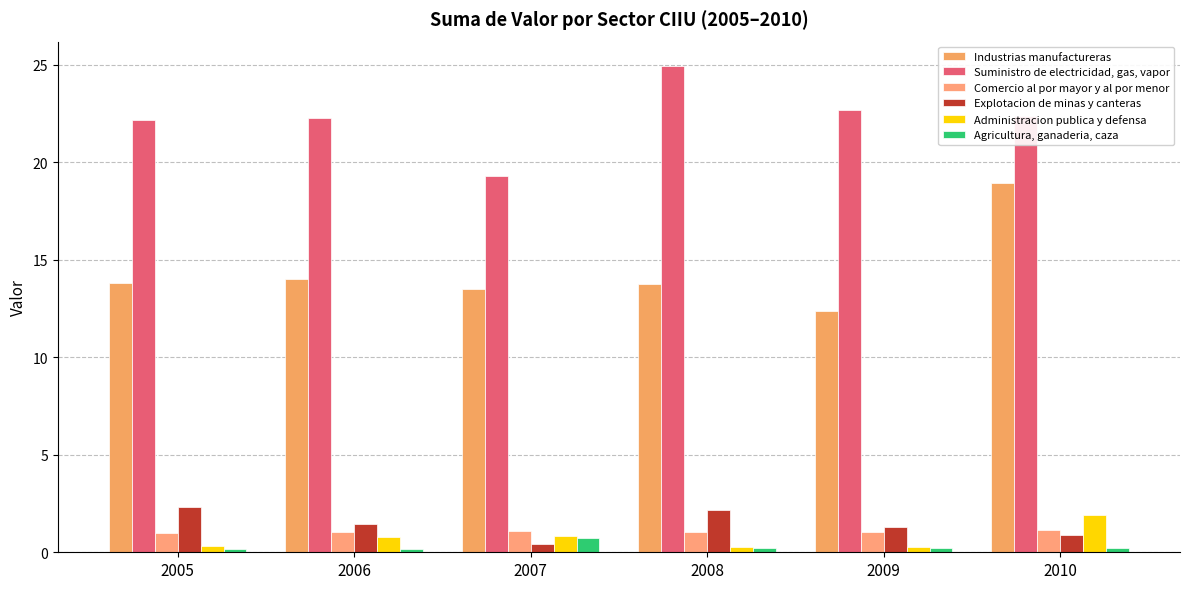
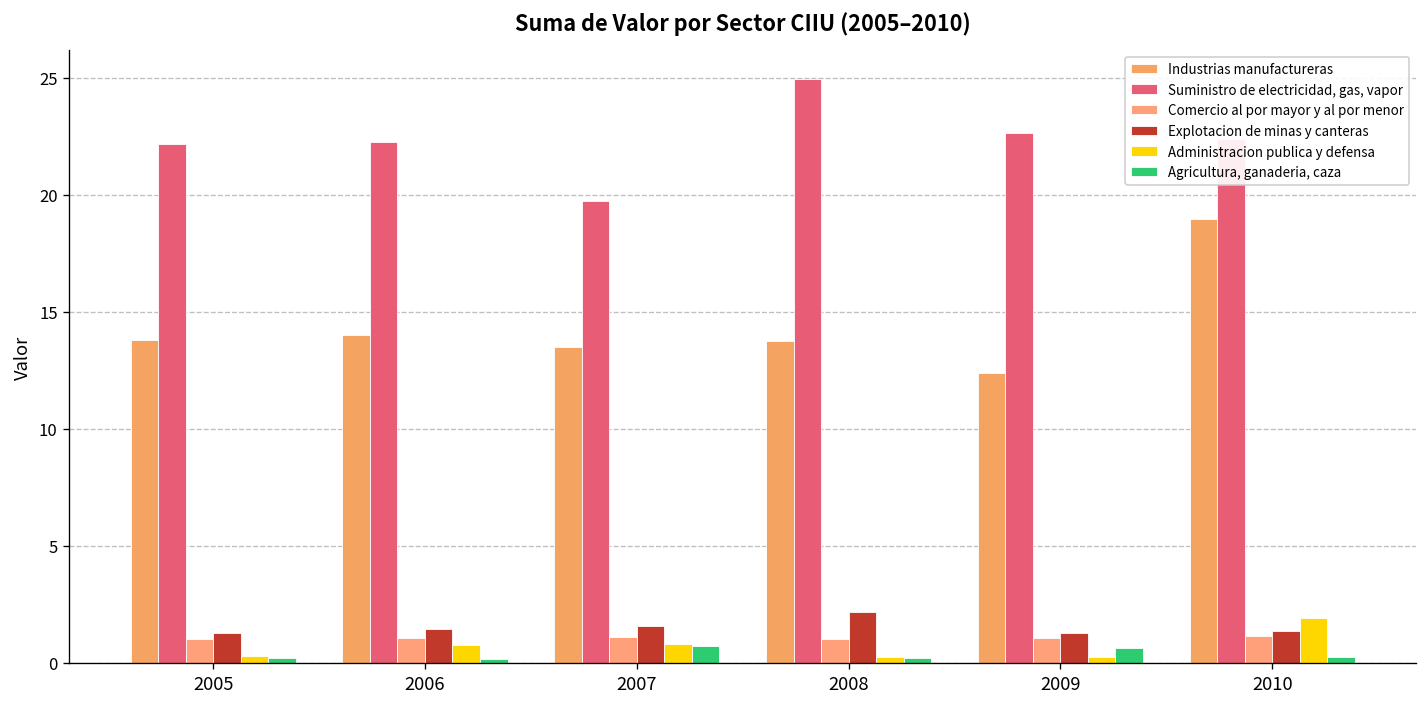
  {
    "Suministro de electricidad, gas, vapor": {
      "2005": 22.2,
      "2006": 22.3,
-     "2007": 19.3,
+     "2007": 19.7,
      "2008": 24.9,
      "2009": 22.7
    },
    "Explotacion de minas y canteras": {
-     "2005": 2.3,
+     "2005": 1.3,
      "2006": 1.5,
-     "2007": 0.4,
+     "2007": 1.6,
      "2008": 2.2,
      "2009": 1.3,
-     "2010": 0.9
+     "2010": 1.3
    },
    "Administracion publica y defensa": {
      "2005": 0.3,
      "2006": 0.8,
      "2007": 0.8,
      "2008": 0.2,
      "2009": 0.2,
      "2010": 1.9
    },
    "Agricultura, ganaderia, caza": {
      "2005": 0.2,
      "2006": 0.2,
      "2007": 0.7,
      "2008": 0.2,
-     "2009": 0.2,
+     "2009": 0.6,
      "2010": 0.2
    }
  }
